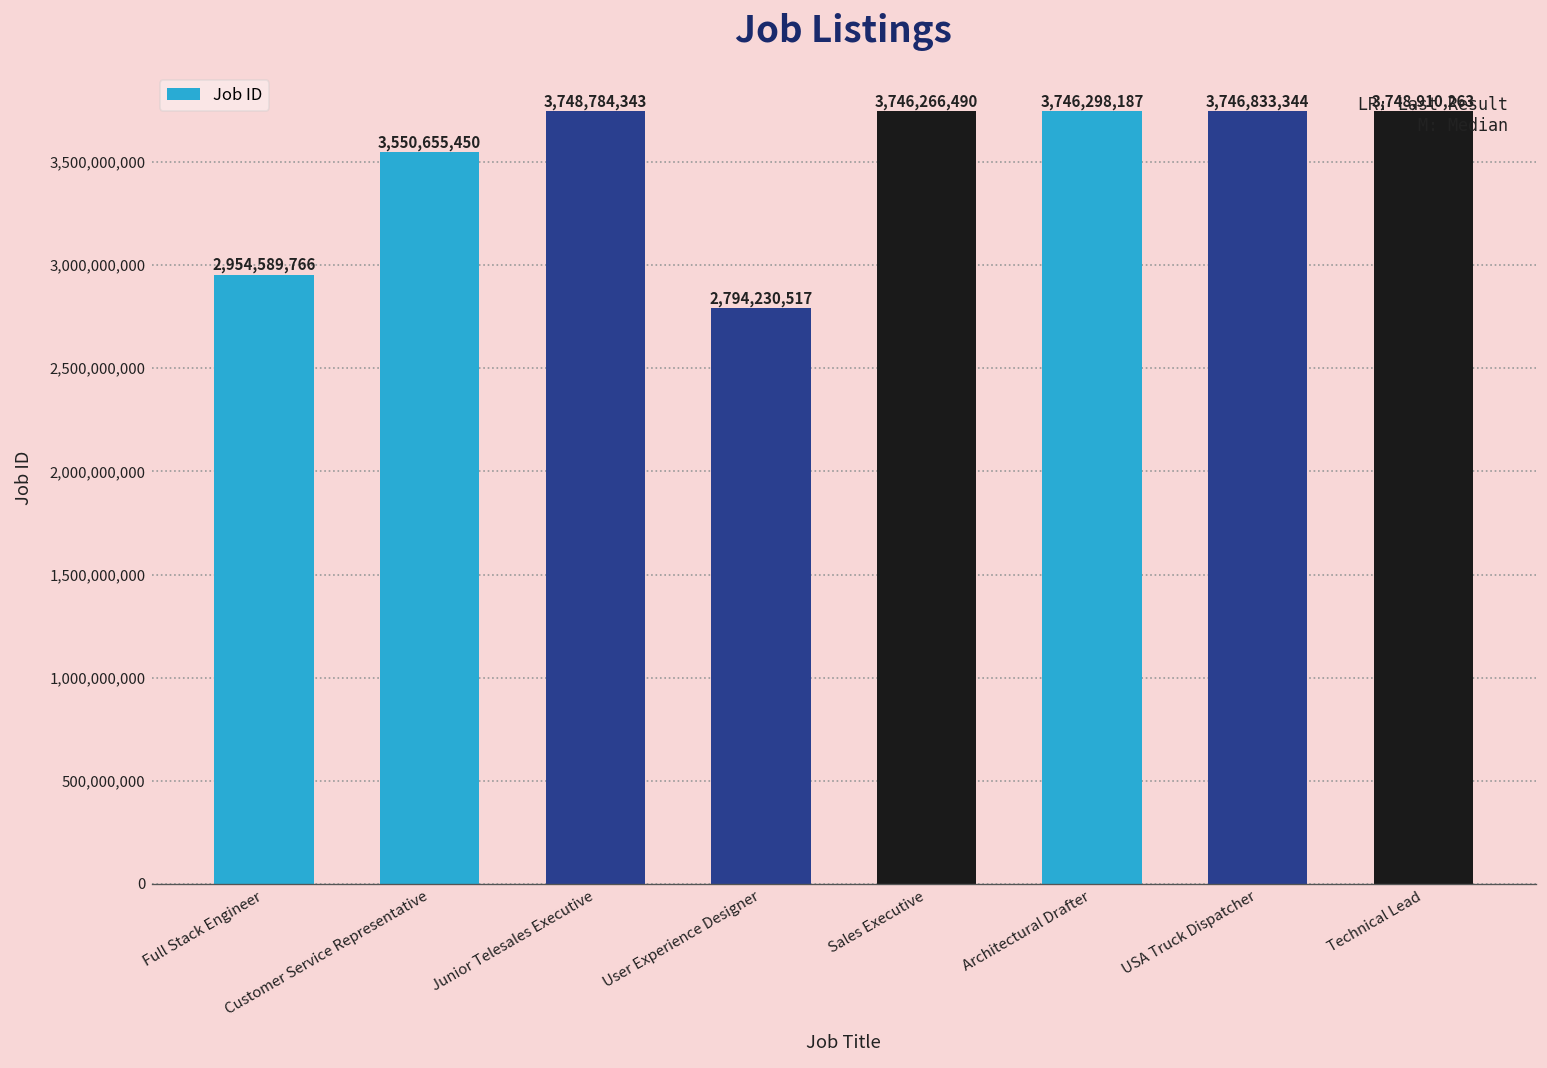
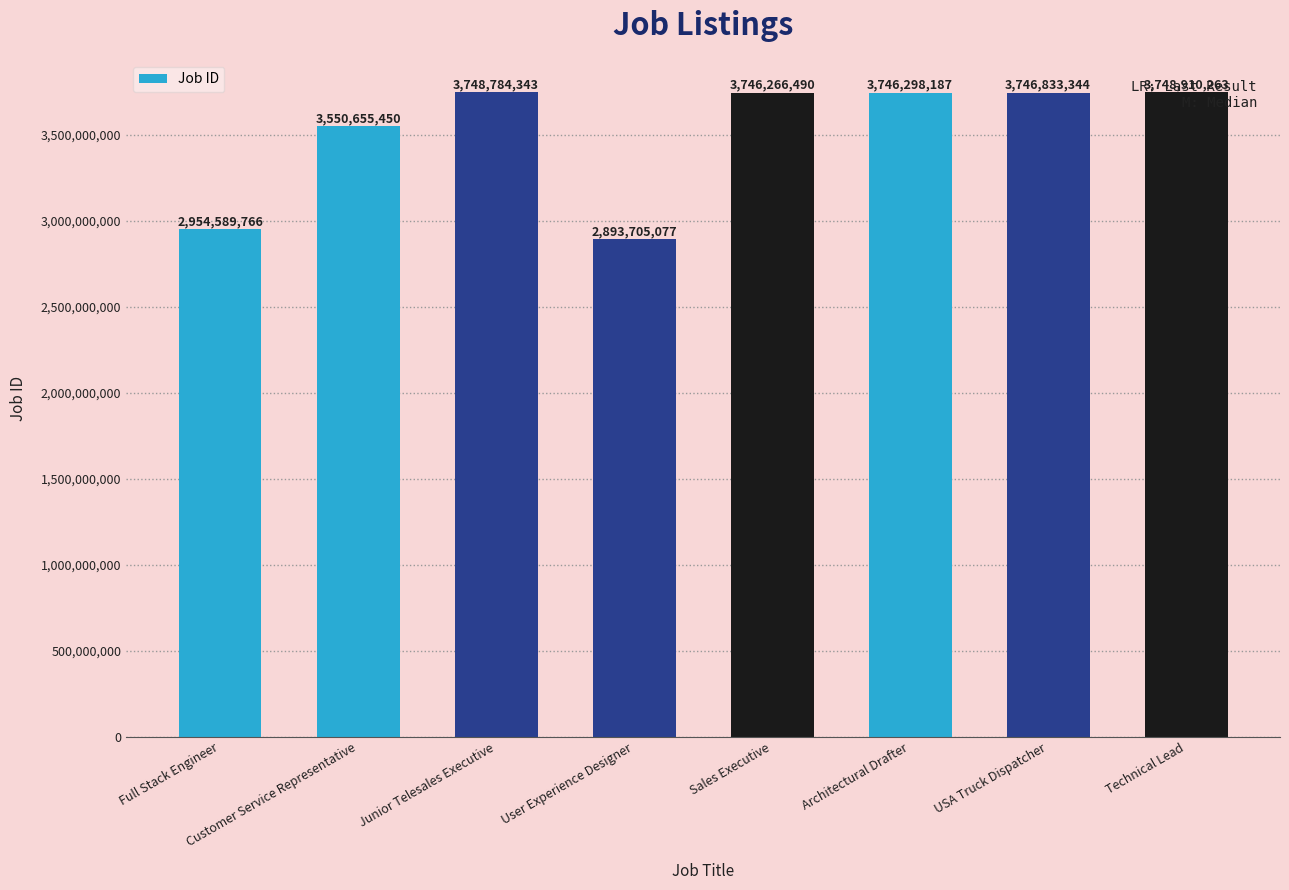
  {
    "Full Stack Engineer": "2,954,589,766",
    "Customer Service Representative": "3,550,655,450",
    "Junior Telesales Executive": "3,748,784,343",
-   "User Experience Designer": "2,794,230,517",
+   "User Experience Designer": "2,893,705,077",
    "Sales Executive": "3,746,266,490",
    "Architectural Drafter": "3,746,298,187",
    "USA Truck Dispatcher": "3,746,833,344"
  }
